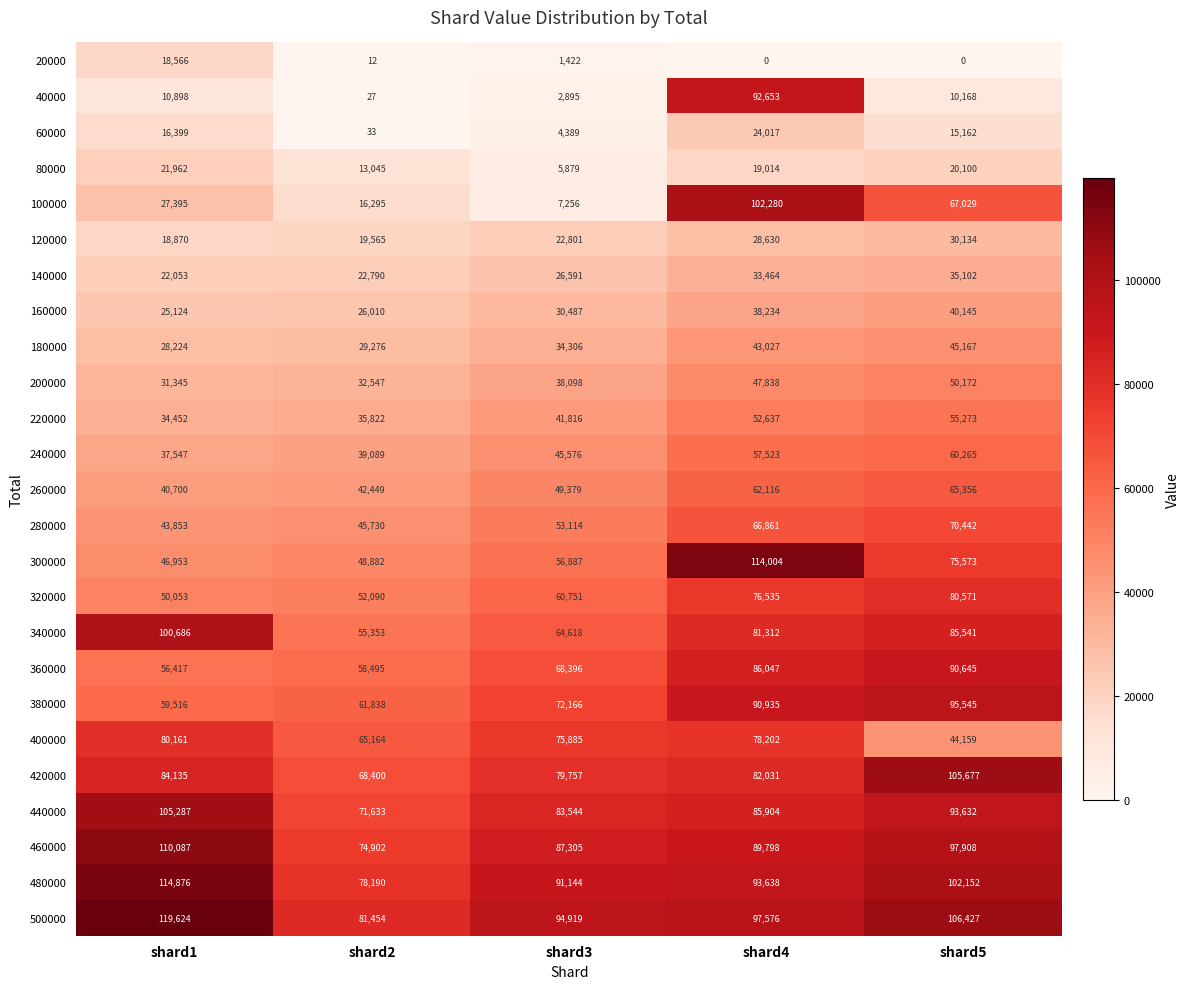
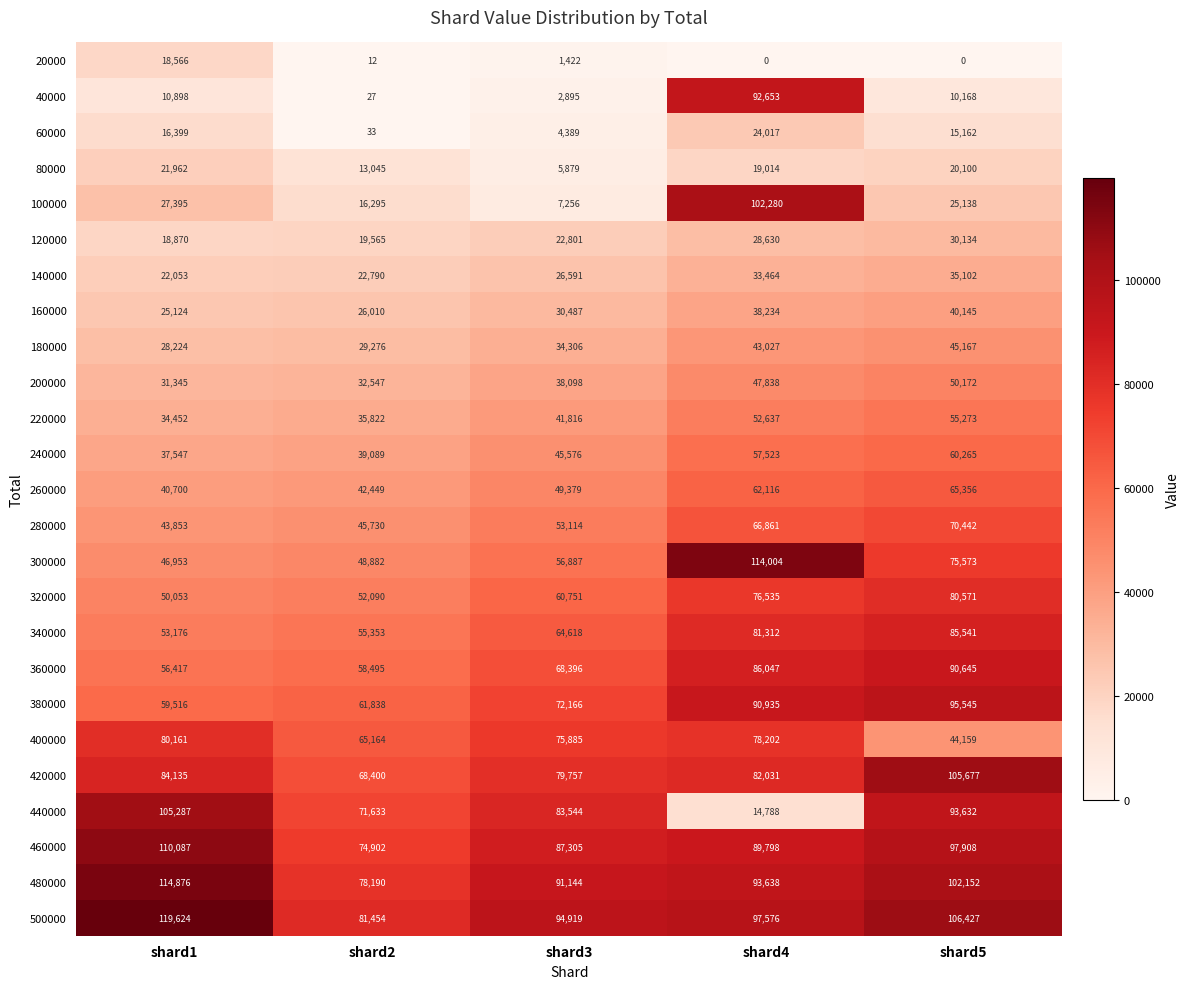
  {
    "20000": {
      "shard1": "18,566",
      "shard2": "12",
      "shard3": "1,422",
      "shard4": "0",
      "shard5": "0"
    },
    "40000": {
      "shard1": "10,898",
      "shard2": "27",
      "shard3": "2,895",
      "shard4": "92,653",
      "shard5": "10,168"
    },
    "60000": {
      "shard1": "16,399",
      "shard2": "33",
      "shard3": "4,389",
      "shard4": "24,017",
      "shard5": "15,162"
    },
    "80000": {
      "shard1": "21,962",
      "shard2": "13,045",
      "shard3": "5,879",
      "shard4": "19,014",
      "shard5": "20,100"
    },
    "100000": {
      "shard1": "27,395",
      "shard2": "16,295",
      "shard3": "7,256",
      "shard4": "102,280",
-     "shard5": "67,029"
+     "shard5": "25,138"
    },
    "120000": {
      "shard1": "18,870",
      "shard2": "19,565",
      "shard3": "22,801",
      "shard4": "28,630",
      "shard5": "30,134"
    },
    "140000": {
      "shard1": "22,053",
      "shard2": "22,790",
      "shard3": "26,591",
      "shard4": "33,464",
      "shard5": "35,102"
    },
    "160000": {
      "shard1": "25,124",
      "shard2": "26,010",
      "shard3": "30,487",
      "shard4": "38,234",
      "shard5": "40,145"
    },
    "180000": {
      "shard1": "28,224",
      "shard2": "29,276",
      "shard3": "34,306",
      "shard4": "43,027",
      "shard5": "45,167"
    },
    "200000": {
      "shard1": "31,345",
      "shard2": "32,547",
      "shard3": "38,098",
      "shard4": "47,838",
      "shard5": "50,172"
    },
    "220000": {
      "shard1": "34,452",
      "shard2": "35,822",
      "shard3": "41,816",
      "shard4": "52,637",
      "shard5": "55,273"
    },
    "240000": {
      "shard1": "37,547",
      "shard2": "39,089",
      "shard3": "45,576",
      "shard4": "57,523",
      "shard5": "60,265"
    },
    "260000": {
      "shard1": "40,700",
      "shard2": "42,449",
      "shard3": "49,379",
      "shard4": "62,116",
      "shard5": "65,356"
    },
    "280000": {
      "shard1": "43,853",
      "shard2": "45,730",
      "shard3": "53,114",
      "shard4": "66,861",
      "shard5": "70,442"
    },
    "300000": {
      "shard1": "46,953",
      "shard2": "48,882",
      "shard3": "56,887",
      "shard4": "114,004",
      "shard5": "75,573"
    },
    "320000": {
      "shard1": "50,053",
      "shard2": "52,090",
      "shard3": "60,751",
      "shard4": "76,535",
      "shard5": "80,571"
    },
    "340000": {
-     "shard1": "100,686",
+     "shard1": "53,176",
      "shard2": "55,353",
      "shard3": "64,618",
      "shard4": "81,312",
      "shard5": "85,541"
    },
    "360000": {
      "shard1": "56,417",
      "shard2": "58,495",
      "shard3": "68,396",
      "shard4": "86,047",
      "shard5": "90,645"
    },
    "380000": {
      "shard1": "59,516",
      "shard2": "61,838",
      "shard3": "72,166",
      "shard4": "90,935",
      "shard5": "95,545"
    },
    "400000": {
      "shard1": "80,161",
      "shard2": "65,164",
      "shard3": "75,885",
      "shard4": "78,202",
      "shard5": "44,159"
    },
    "420000": {
      "shard1": "84,135",
      "shard2": "68,400",
      "shard3": "79,757",
      "shard4": "82,031",
      "shard5": "105,677"
    },
    "440000": {
      "shard1": "105,287",
      "shard2": "71,633",
      "shard3": "83,544",
-     "shard4": "85,904",
+     "shard4": "14,788",
      "shard5": "93,632"
    },
    "460000": {
      "shard1": "110,087",
      "shard2": "74,902",
      "shard3": "87,305",
      "shard4": "89,798",
      "shard5": "97,908"
    },
    "480000": {
      "shard1": "114,876",
      "shard2": "78,190",
      "shard3": "91,144",
      "shard4": "93,638",
      "shard5": "102,152"
    },
    "500000": {
      "shard1": "119,624",
      "shard2": "81,454",
      "shard3": "94,919",
      "shard4": "97,576",
      "shard5": "106,427"
    }
  }
